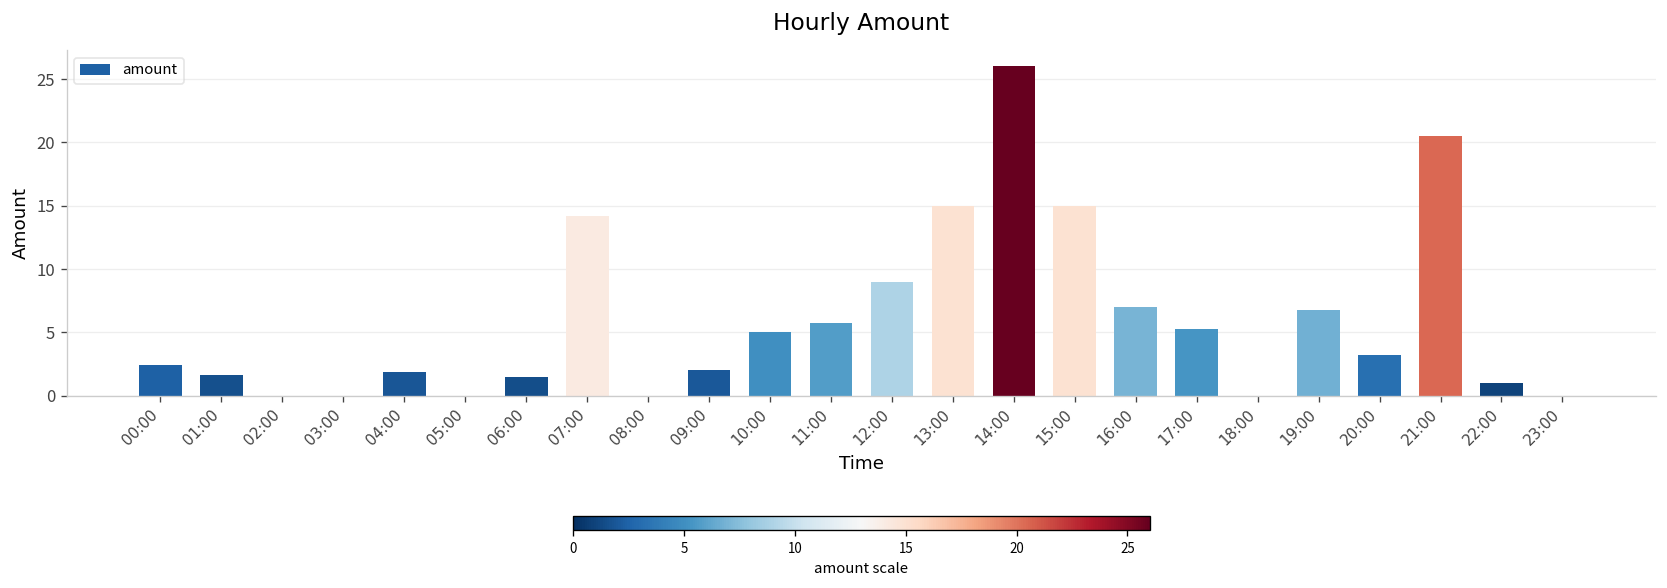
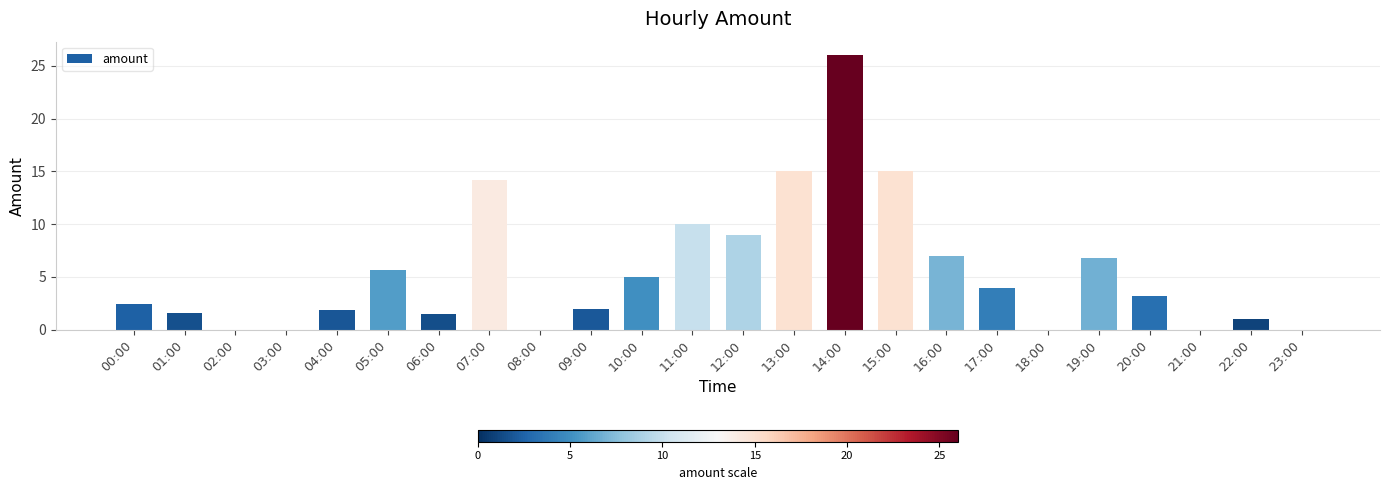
  {
    "00:00": 2.4,
    "01:00": 1.6,
    "02:00": 0.0,
    "03:00": 0.0,
    "04:00": 1.9,
-   "05:00": 0.0,
+   "05:00": 5.7,
    "06:00": 1.5,
    "07:00": 14.2,
    "08:00": 0.0,
    "09:00": 2.0,
    "10:00": 5.0,
-   "11:00": 5.7,
+   "11:00": 10.0,
    "12:00": 9.0,
    "13:00": 15.0,
    "14:00": 26.0,
    "15:00": 15.0,
    "16:00": 7.0,
-   "17:00": 5.3,
+   "17:00": 4.0,
    "18:00": 0.0,
    "19:00": 6.8,
    "20:00": 3.2,
-   "21:00": 20.5,
+   "21:00": 0.0,
    "22:00": 1.0,
    "23:00": 0.0
  }
